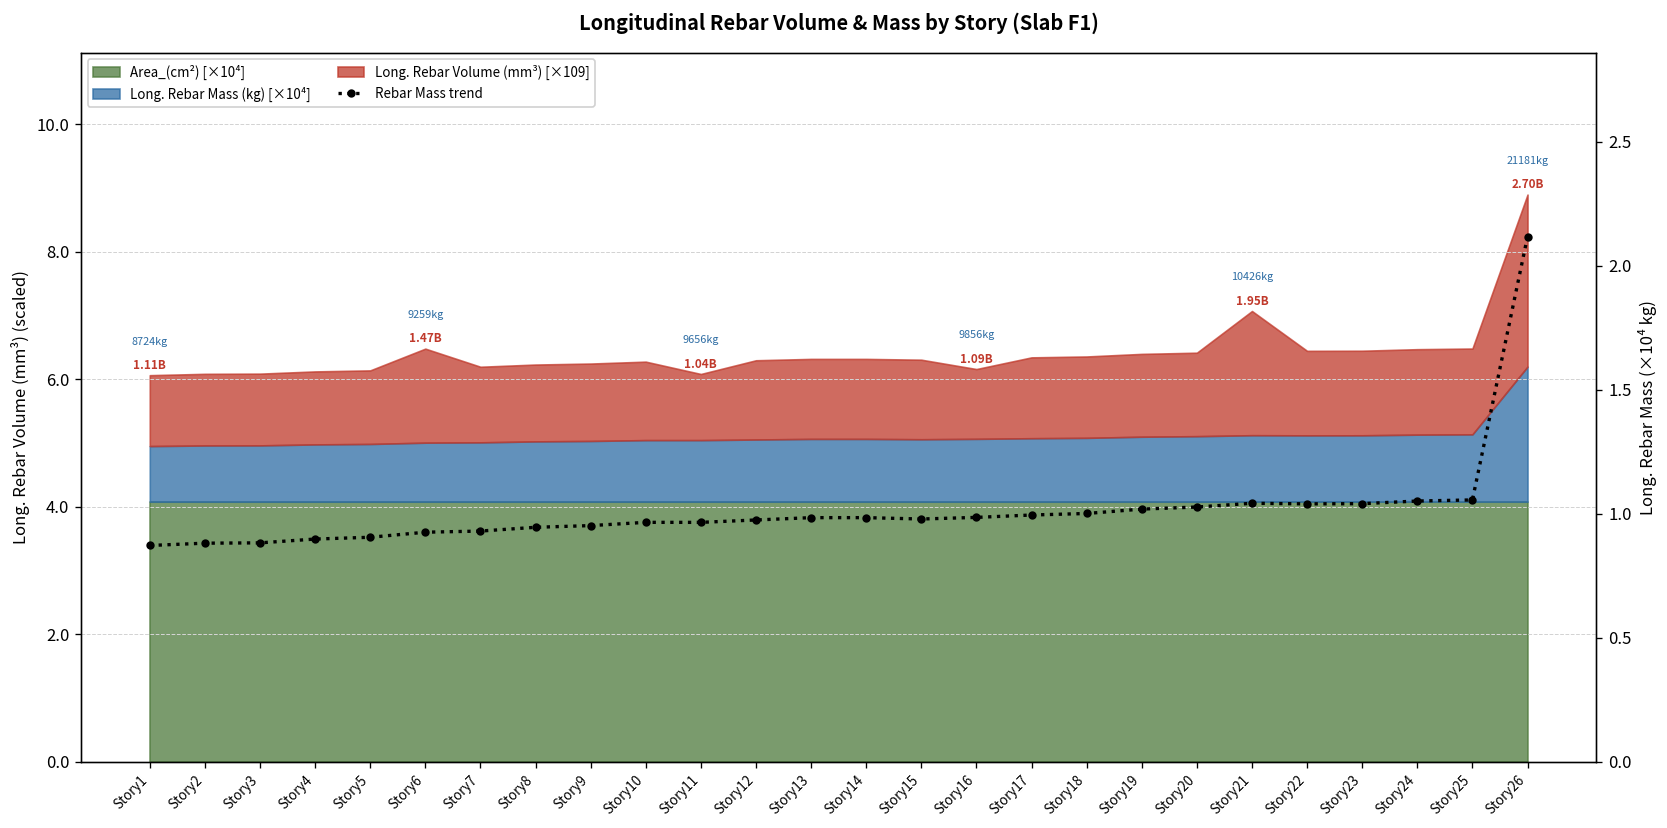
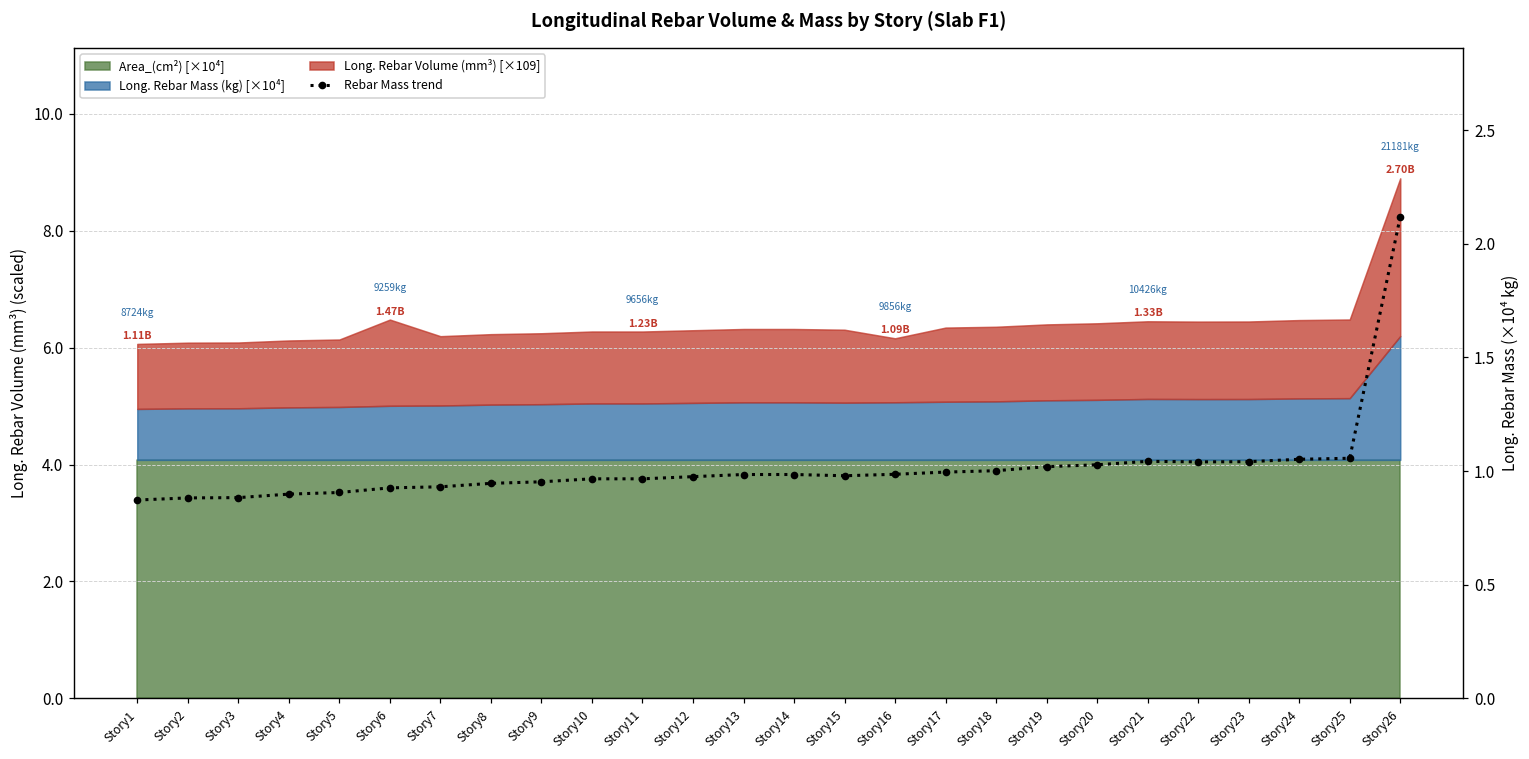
  {
    "Long. Rebar Volume (mm³) [×109]": {
      "Story1": "1.11B",
      "Story6": "1.47B",
-     "Story11": "1.04B",
+     "Story11": "1.23B",
      "Story16": "1.09B",
-     "Story21": "1.95B",
+     "Story21": "1.33B",
      "Story26": "2.70B"
    }
  }
